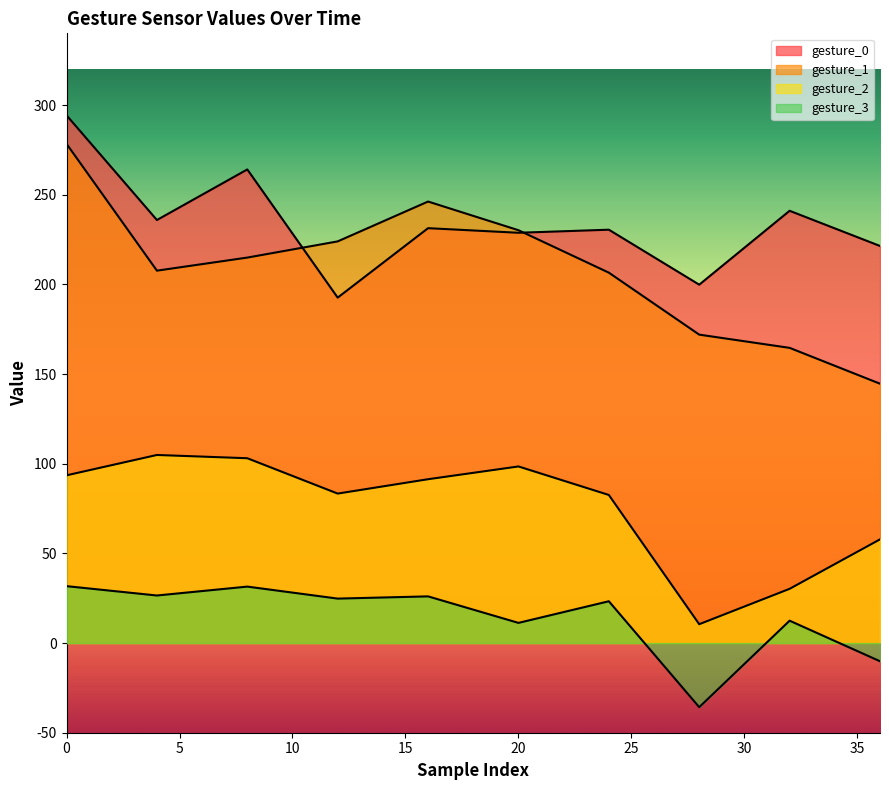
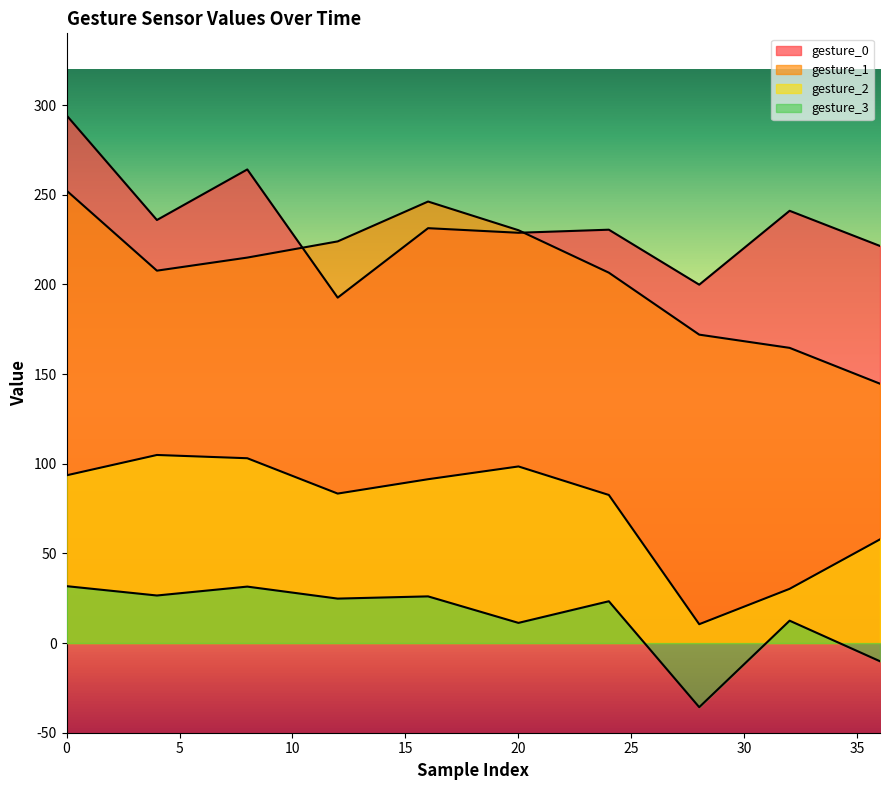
  {
    "gesture_0": {
      "0": 294,
      "20": 229
    },
    "gesture_1": {
-     "0": 278,
+     "0": 252,
      "20": 230
    },
    "gesture_2": {
      "0": 94,
      "20": 98
    }
  }
